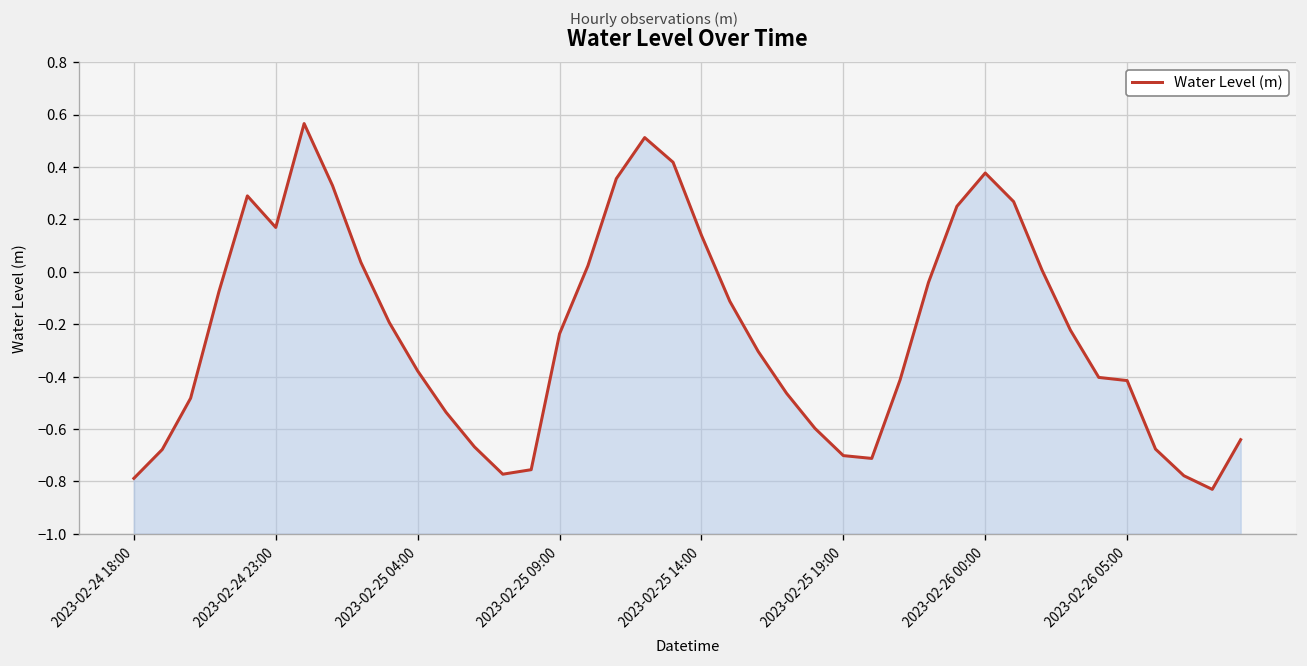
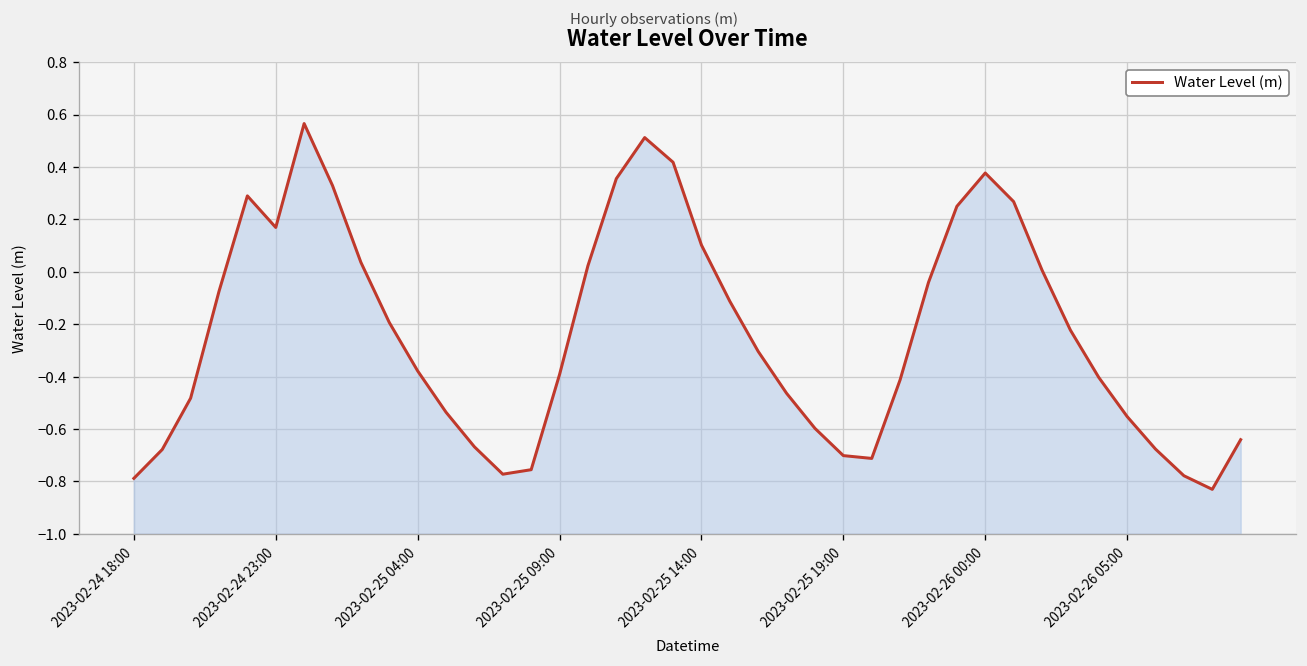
  {
    "2023-02-24 18:00": -0.79,
    "2023-02-24 23:00": 0.17,
    "2023-02-25 04:00": -0.38,
-   "2023-02-25 09:00": -0.24,
-   "2023-02-25 14:00": 0.14,
+   "2023-02-25 09:00": -0.39,
+   "2023-02-25 14:00": 0.10,
    "2023-02-25 19:00": -0.70,
    "2023-02-26 00:00": 0.38,
-   "2023-02-26 05:00": -0.41
+   "2023-02-26 05:00": -0.55
  }
